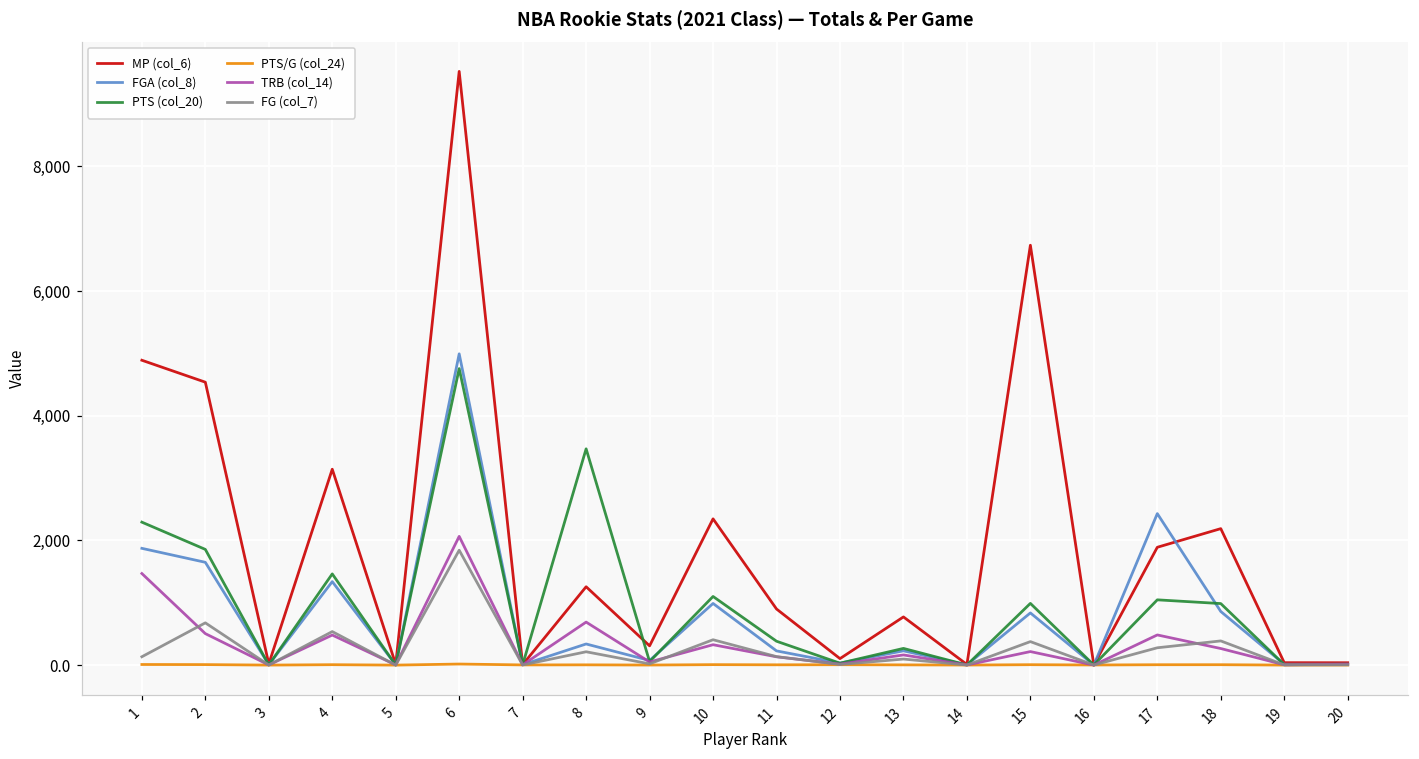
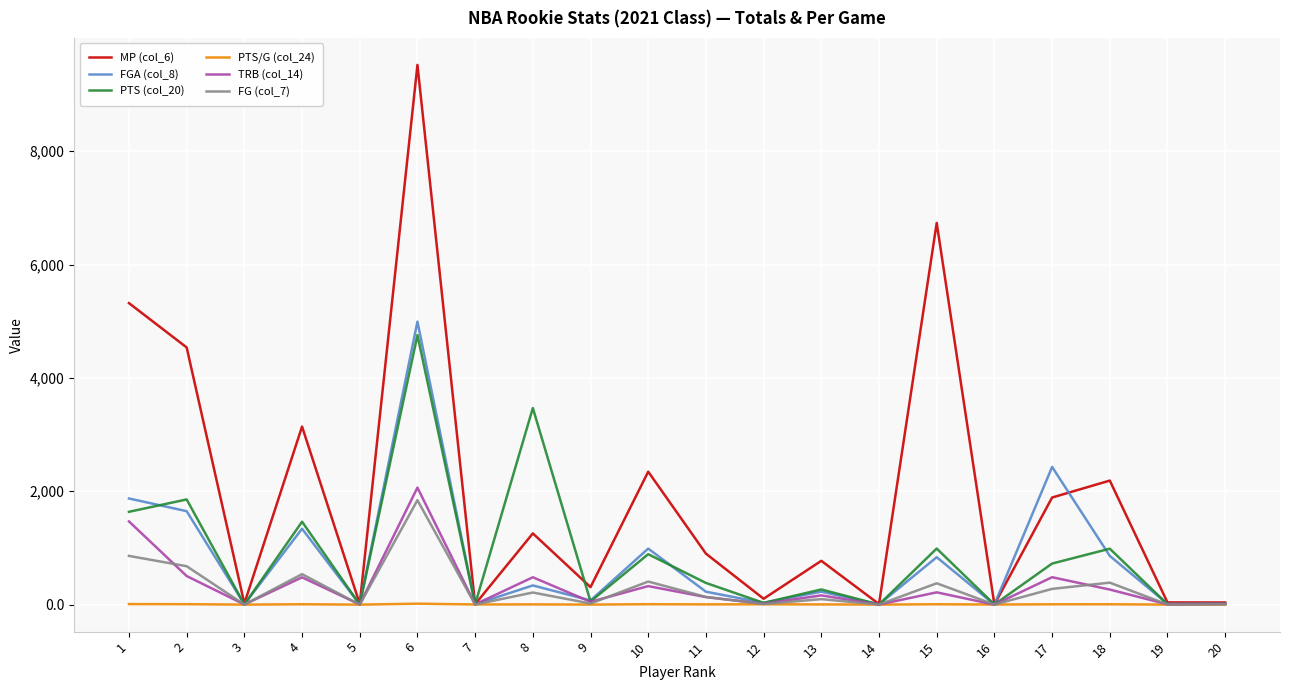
  {
    "MP (col_6)": {
-     "1": "4,900",
+     "1": "5,300",
      "2": "4,500",
      "4": "3,100",
      "6": "9,500",
      "8": "1,300",
      "9": "300",
      "10": "2,300",
      "11": "900",
      "12": "100",
      "13": "800",
      "15": "6,700",
      "17": "1,900",
      "18": "2,200"
    },
    "FGA (col_8)": {
      "1": "1,900",
      "2": "1,600",
      "4": "1,300",
      "6": "5,000",
      "8": "300",
      "10": "1,000",
      "11": "200",
      "15": "800",
      "17": "2,400",
      "18": "900"
    },
    "PTS (col_20)": {
-     "1": "2,300",
+     "1": "1,600",
      "2": "1,900",
      "4": "1,500",
      "6": "4,800",
      "8": "3,500",
-     "10": "1,100",
+     "10": "900",
      "11": "400",
      "15": "1,000",
-     "17": "1,000",
+     "17": "700",
      "18": "1,000"
    },
    "PTS/G (col_24)": {
      "1": "0",
      "2": "0",
      "4": "0",
      "6": "0",
      "8": "0",
      "10": "0",
      "11": "0",
      "13": "0",
      "15": "0",
      "17": "0",
      "18": "0"
    },
    "TRB (col_14)": {
      "1": "1,500",
      "2": "500",
      "4": "500",
      "6": "2,100",
-     "8": "700",
+     "8": "500",
      "10": "300",
      "13": "200",
      "15": "200",
      "17": "500",
      "18": "300"
    },
    "FG (col_7)": {
-     "1": "100",
+     "1": "900",
      "2": "700",
      "4": "500",
      "6": "1,800",
      "8": "200",
      "10": "400",
      "13": "100",
      "15": "400",
      "17": "300",
      "18": "400"
    }
  }
